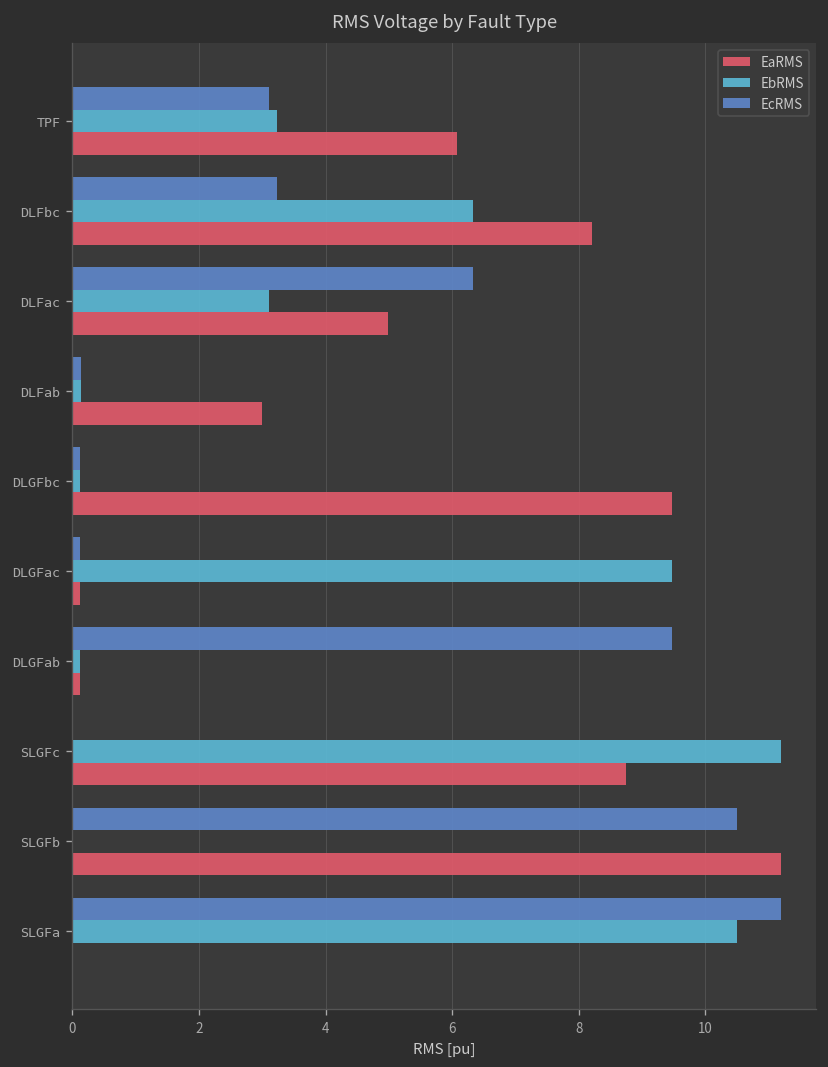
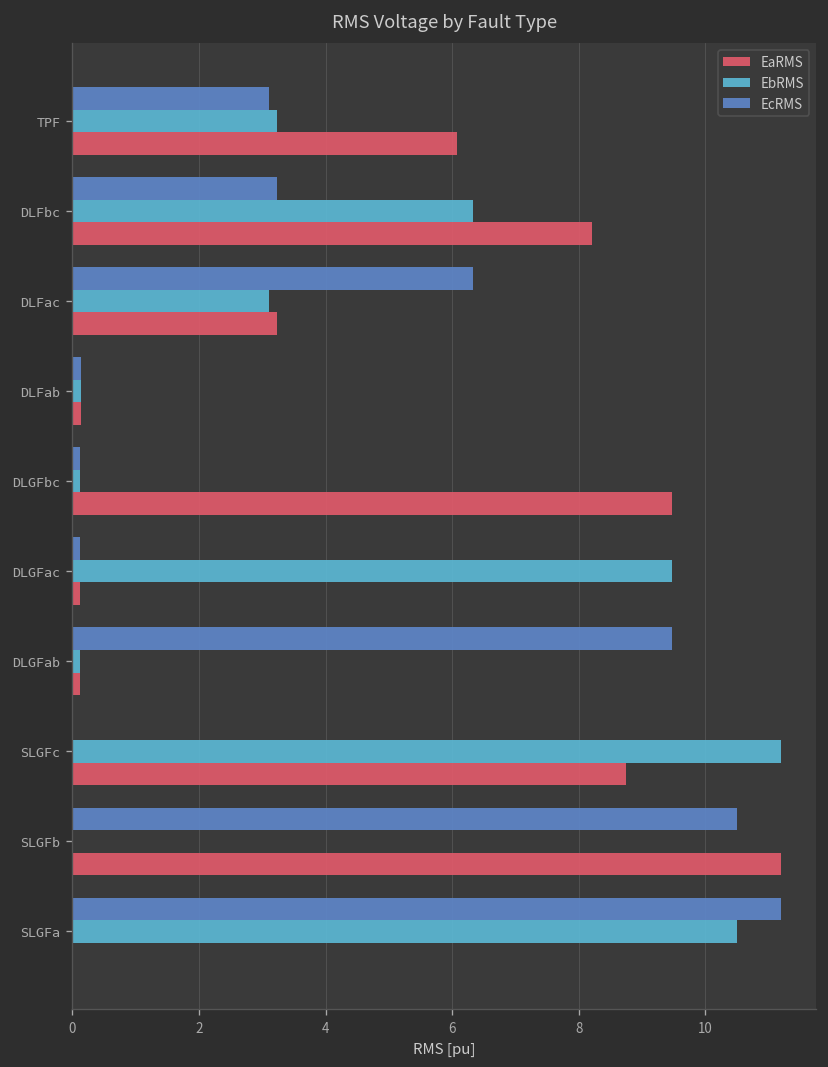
  {
    "EaRMS": {
      "TPF": 6.1,
      "DLFbc": 8.2,
-     "DLFac": 5.0,
-     "DLFab": 3.0,
+     "DLFac": 3.2,
+     "DLFab": 0.1,
      "DLGFbc": 9.5,
      "DLGFac": 0.1,
      "DLGFab": 0.1,
      "SLGFc": 8.7,
      "SLGFb": 11.2
    }
  }
